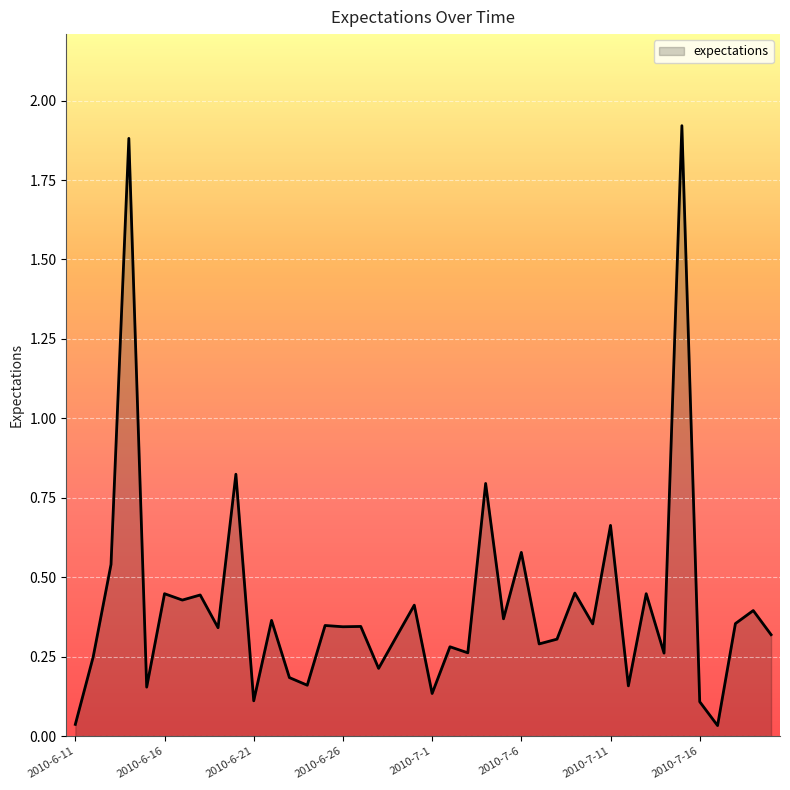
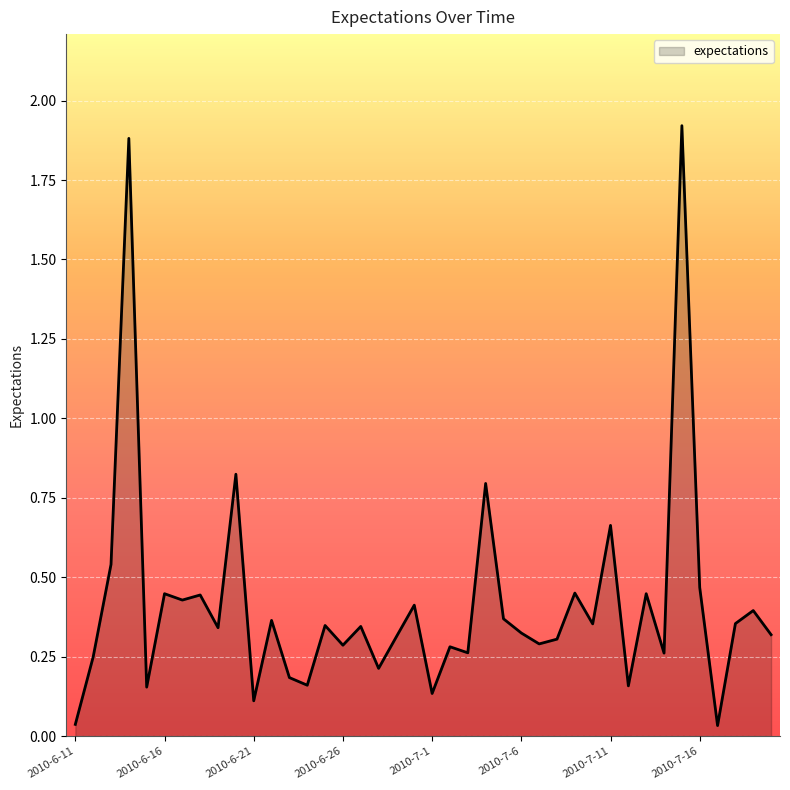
  {
    "2010-6-11": 0.04,
    "2010-6-16": 0.45,
    "2010-6-21": 0.11,
-   "2010-6-26": 0.34,
+   "2010-6-26": 0.29,
    "2010-7-1": 0.13,
-   "2010-7-6": 0.58,
+   "2010-7-6": 0.32,
    "2010-7-11": 0.66,
-   "2010-7-16": 0.11
+   "2010-7-16": 0.47
  }
